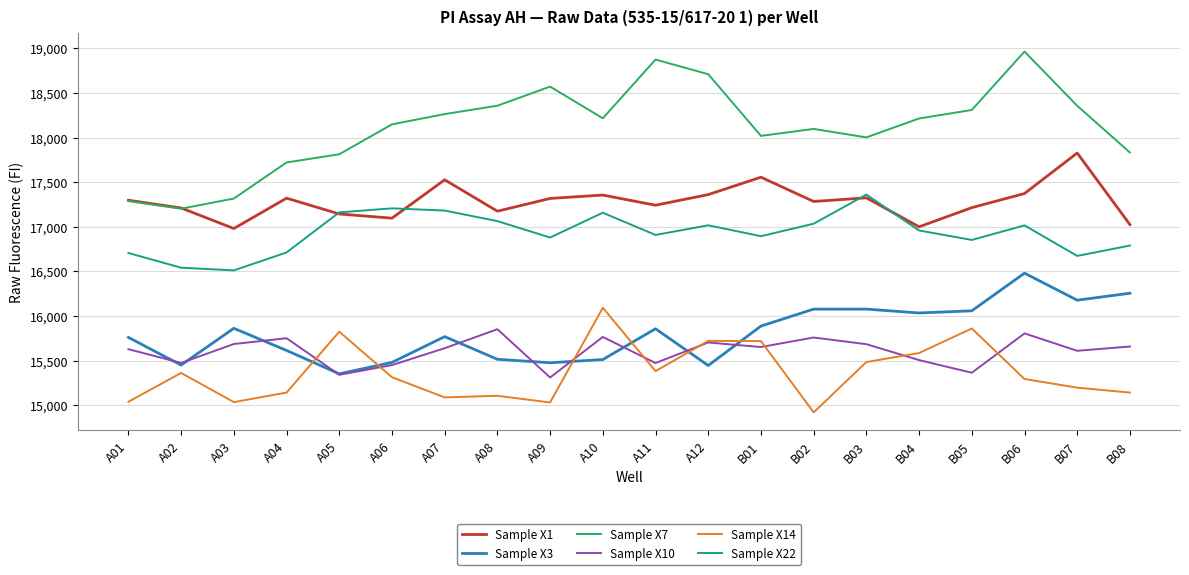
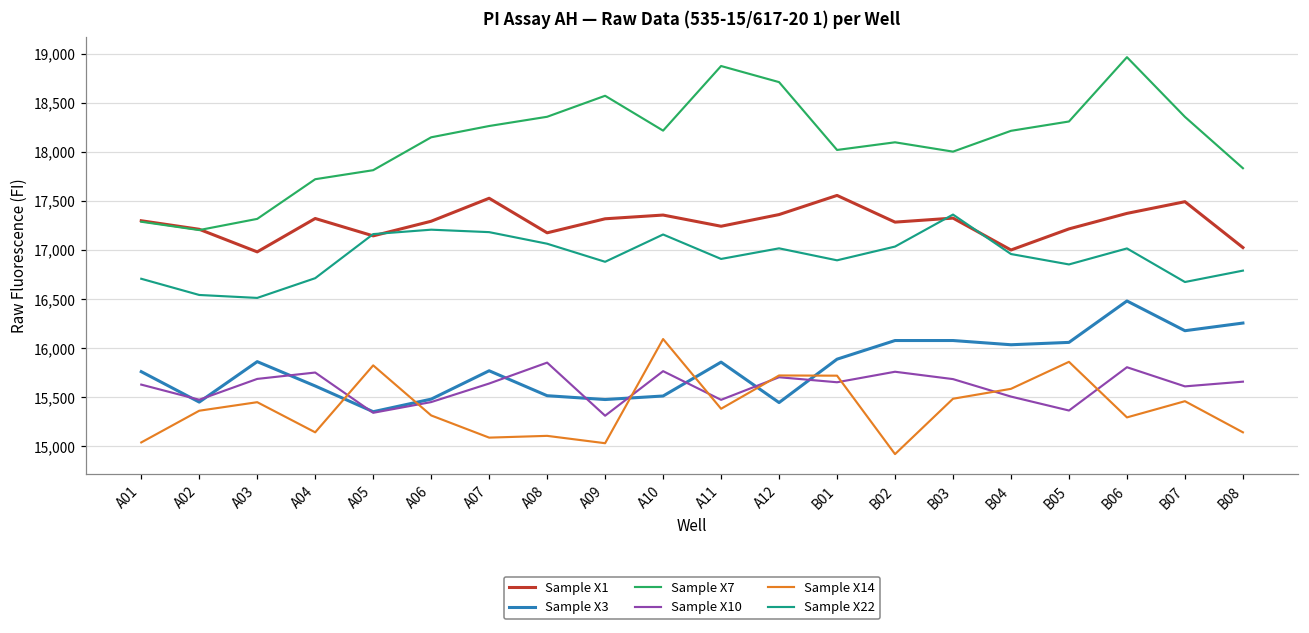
  {
    "Sample X1": {
      "A03": "17,000",
      "A04": "17,300",
-     "A06": "17,100",
+     "A06": "17,300",
      "A07": "17,500",
      "A08": "17,200",
      "A09": "17,300",
      "A10": "17,400",
      "A11": "17,200",
      "A12": "17,400",
      "B01": "17,600",
      "B02": "17,300",
      "B03": "17,300",
      "B04": "17,000",
      "B05": "17,200",
      "B06": "17,400",
-     "B07": "17,800",
+     "B07": "17,500",
      "B08": "17,000"
    },
    "Sample X3": {
      "A01": "15,800",
      "A03": "15,900",
      "A04": "15,600",
      "A06": "15,500",
      "A07": "15,800",
      "A08": "15,500",
      "A09": "15,500",
      "A10": "15,500",
      "A11": "15,900",
      "A12": "15,400",
      "B01": "15,900",
      "B02": "16,100",
      "B03": "16,100",
      "B04": "16,000",
      "B05": "16,100",
      "B06": "16,500",
      "B07": "16,200",
      "B08": "16,300"
    },
    "Sample X10": {
      "A01": "15,600",
      "A03": "15,700",
      "A04": "15,800",
      "A06": "15,500",
      "A07": "15,600",
      "A08": "15,900",
      "A09": "15,300",
      "A10": "15,800",
      "A11": "15,500",
      "B01": "15,700",
      "B02": "15,800",
      "B03": "15,700",
      "B04": "15,500",
      "B05": "15,400",
      "B06": "15,800",
      "B07": "15,600",
      "B08": "15,700"
    },
    "Sample X14": {
      "A01": "15,000",
      "A02": "15,400",
-     "A03": "15,000",
+     "A03": "15,500",
      "A04": "15,100",
      "A05": "15,800",
      "A06": "15,300",
      "A07": "15,100",
      "A08": "15,100",
      "A09": "15,000",
      "A10": "16,100",
      "A11": "15,400",
      "B01": "15,700",
      "B02": "14,900",
      "B03": "15,500",
      "B04": "15,600",
      "B05": "15,900",
      "B06": "15,300",
-     "B07": "15,200",
+     "B07": "15,500",
      "B08": "15,100"
    }
  }
